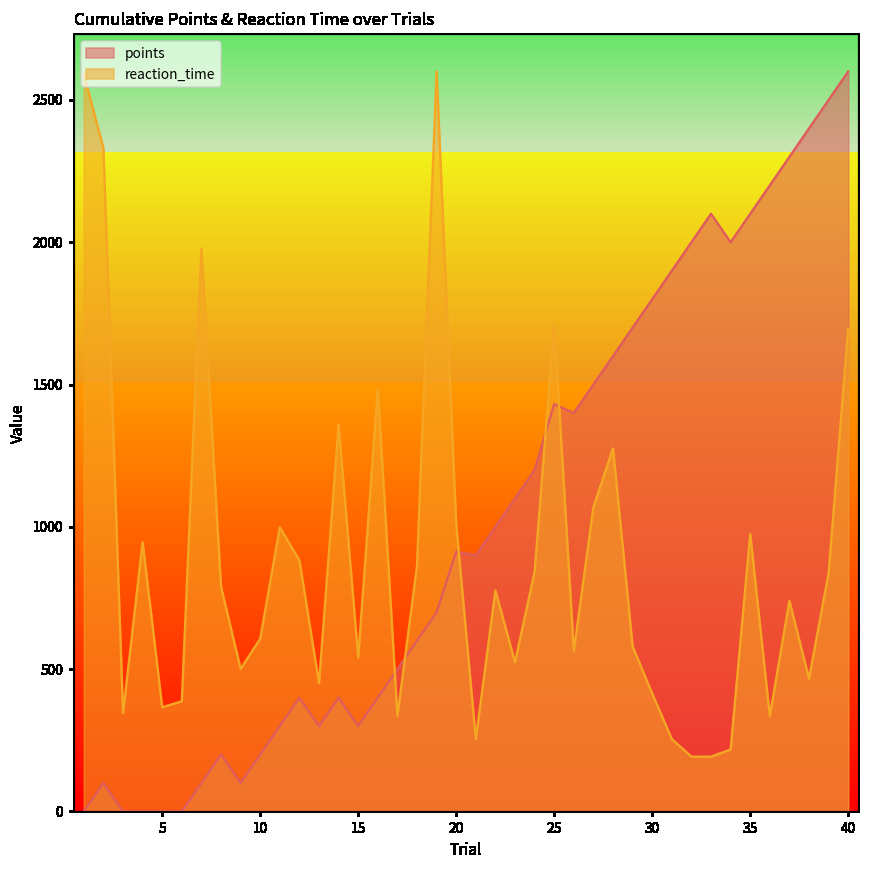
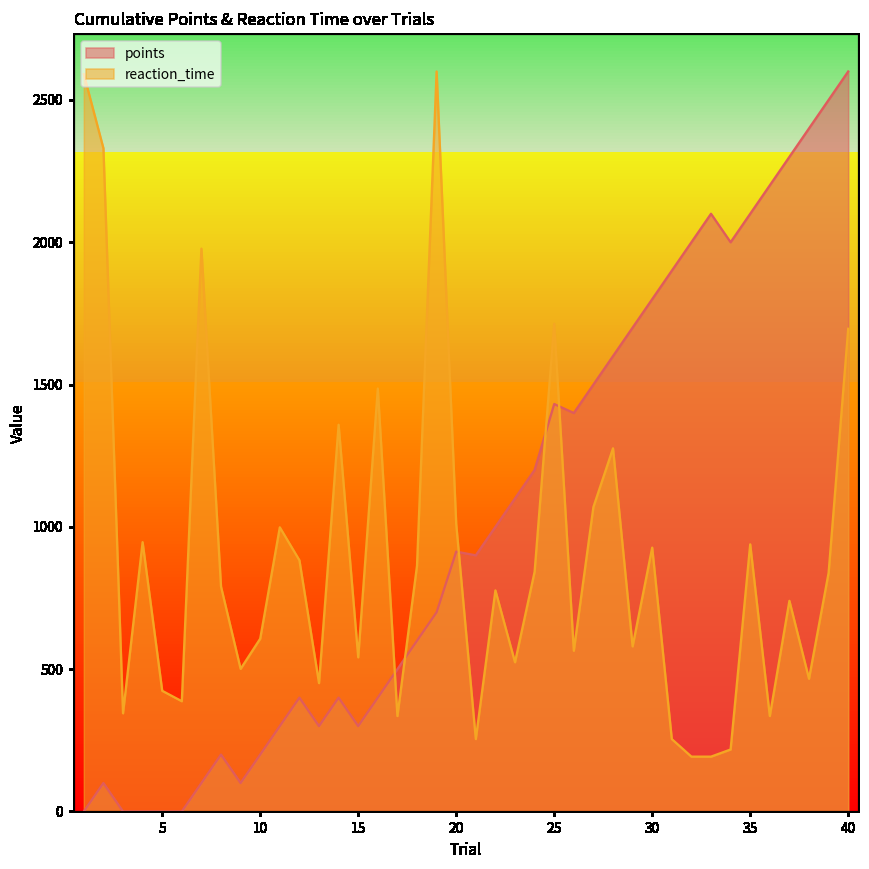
  {
    "points": {
      "5": 0,
      "10": 200,
      "15": 300,
      "20": 910,
      "25": 1430,
      "30": 1800,
      "35": 2100,
      "40": 2600
    },
    "reaction_time": {
-     "5": 370,
+     "5": 420,
      "10": 610,
      "15": 540,
      "20": 1010,
      "25": 1710,
-     "30": 410,
-     "35": 980,
+     "30": 930,
+     "35": 940,
      "40": 1700
    }
  }
